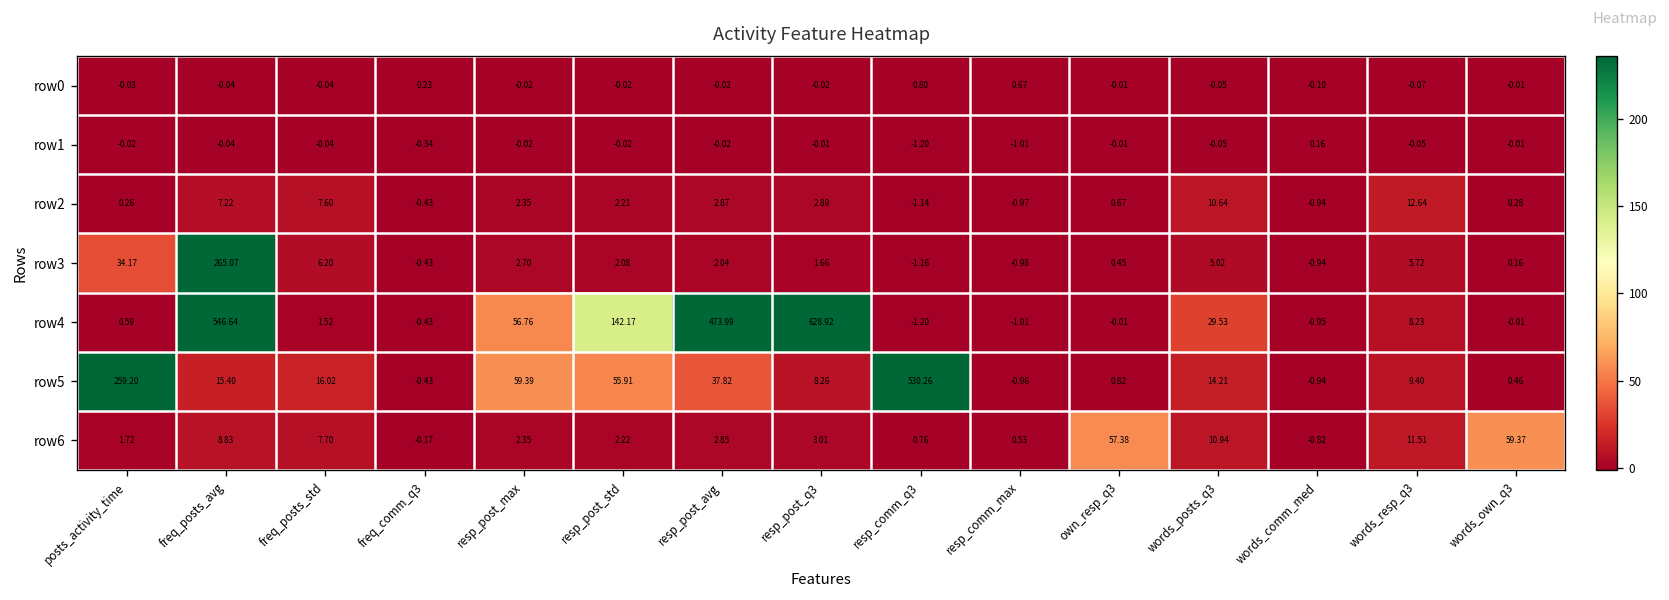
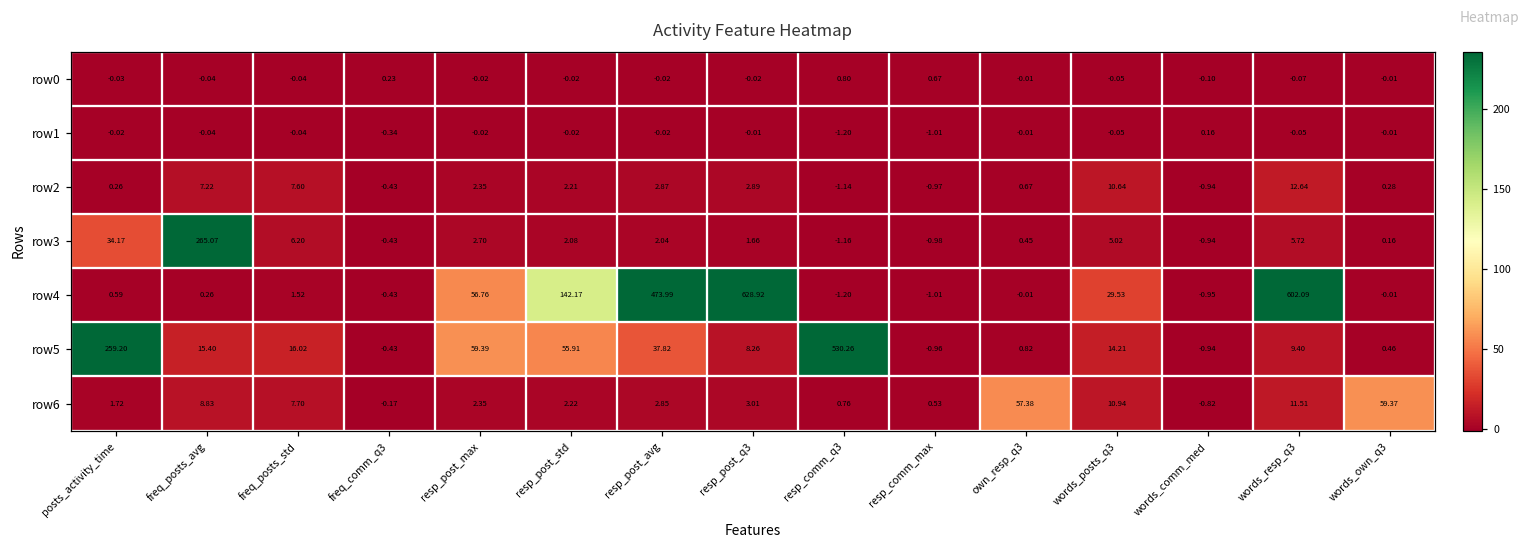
  {
    "row0": {
      "posts_activity_time": -0.03,
      "freq_posts_avg": -0.04,
      "freq_posts_std": -0.04,
      "freq_comm_q3": 0.23,
      "resp_post_max": -0.02,
      "resp_post_std": -0.02,
      "resp_post_avg": -0.02,
      "resp_post_q3": -0.02,
      "resp_comm_q3": 0.80,
      "resp_comm_max": 0.67,
      "own_resp_q3": -0.01,
      "words_posts_q3": -0.05,
      "words_comm_med": -0.10,
      "words_resp_q3": -0.07,
      "words_own_q3": -0.01
    },
    "row1": {
      "posts_activity_time": -0.02,
      "freq_posts_avg": -0.04,
      "freq_posts_std": -0.04,
      "freq_comm_q3": -0.34,
      "resp_post_max": -0.02,
      "resp_post_std": -0.02,
      "resp_post_avg": -0.02,
      "resp_post_q3": -0.01,
      "resp_comm_q3": -1.20,
      "resp_comm_max": -1.01,
      "own_resp_q3": -0.01,
      "words_posts_q3": -0.05,
      "words_comm_med": 0.16,
      "words_resp_q3": -0.05,
      "words_own_q3": -0.01
    },
    "row2": {
      "posts_activity_time": 0.26,
      "freq_posts_avg": 7.22,
      "freq_posts_std": 7.60,
      "freq_comm_q3": -0.43,
      "resp_post_max": 2.35,
      "resp_post_std": 2.21,
      "resp_post_avg": 2.87,
      "resp_post_q3": 2.89,
      "resp_comm_q3": -1.14,
      "resp_comm_max": -0.97,
      "own_resp_q3": 0.67,
      "words_posts_q3": 10.64,
      "words_comm_med": -0.94,
      "words_resp_q3": 12.64,
      "words_own_q3": 0.28
    },
    "row3": {
      "posts_activity_time": 34.17,
      "freq_posts_avg": 265.07,
      "freq_posts_std": 6.20,
      "freq_comm_q3": -0.43,
      "resp_post_max": 2.70,
      "resp_post_std": 2.08,
      "resp_post_avg": 2.04,
      "resp_post_q3": 1.66,
      "resp_comm_q3": -1.16,
      "resp_comm_max": -0.98,
      "own_resp_q3": 0.45,
      "words_posts_q3": 5.02,
      "words_comm_med": -0.94,
      "words_resp_q3": 5.72,
      "words_own_q3": 0.16
    },
    "row4": {
      "posts_activity_time": 0.59,
-     "freq_posts_avg": 546.64,
+     "freq_posts_avg": 0.26,
      "freq_posts_std": 1.52,
      "freq_comm_q3": -0.43,
      "resp_post_max": 56.76,
      "resp_post_std": 142.17,
      "resp_post_avg": 473.99,
      "resp_post_q3": 628.92,
      "resp_comm_q3": -1.20,
      "resp_comm_max": -1.01,
      "own_resp_q3": -0.01,
      "words_posts_q3": 29.53,
      "words_comm_med": -0.95,
-     "words_resp_q3": 8.23,
+     "words_resp_q3": 602.09,
      "words_own_q3": -0.01
    },
    "row5": {
      "posts_activity_time": 259.20,
      "freq_posts_avg": 15.40,
      "freq_posts_std": 16.02,
      "freq_comm_q3": -0.43,
      "resp_post_max": 59.39,
      "resp_post_std": 55.91,
      "resp_post_avg": 37.82,
      "resp_post_q3": 8.26,
      "resp_comm_q3": 530.26,
      "resp_comm_max": -0.96,
      "own_resp_q3": 0.82,
      "words_posts_q3": 14.21,
      "words_comm_med": -0.94,
      "words_resp_q3": 9.40,
      "words_own_q3": 0.46
    },
    "row6": {
      "posts_activity_time": 1.72,
      "freq_posts_avg": 8.83,
      "freq_posts_std": 7.70,
      "freq_comm_q3": -0.17,
      "resp_post_max": 2.35,
      "resp_post_std": 2.22,
      "resp_post_avg": 2.85,
      "resp_post_q3": 3.01,
      "resp_comm_q3": 0.76,
      "resp_comm_max": 0.53,
      "own_resp_q3": 57.38,
      "words_posts_q3": 10.94,
      "words_comm_med": -0.82,
      "words_resp_q3": 11.51,
      "words_own_q3": 59.37
    }
  }
